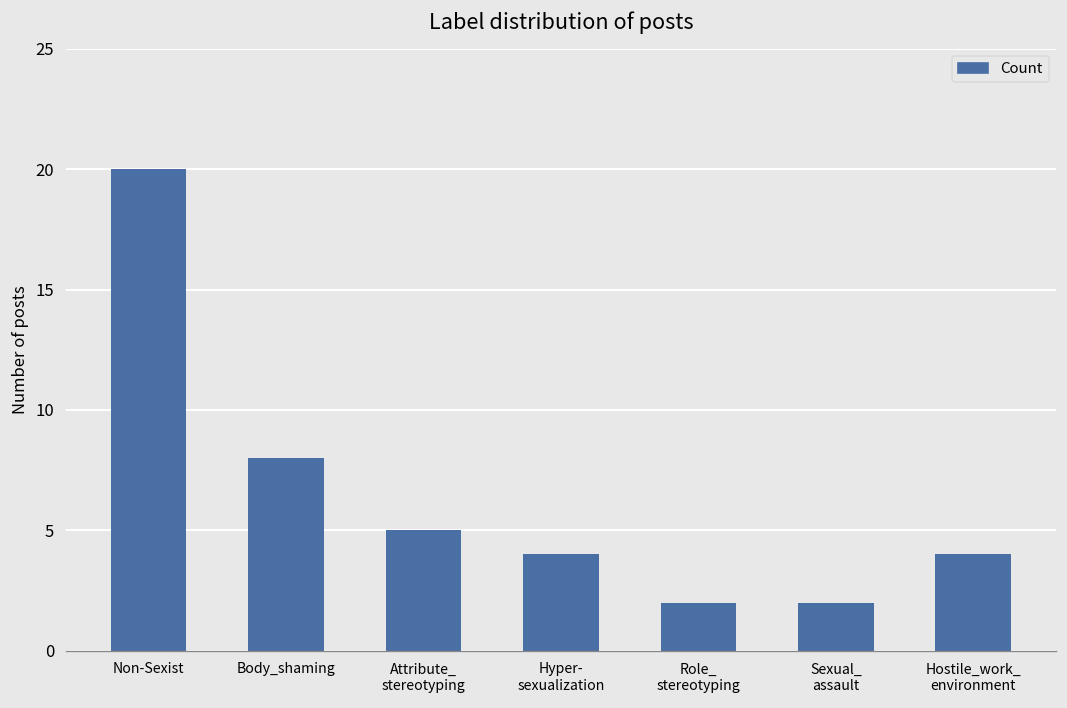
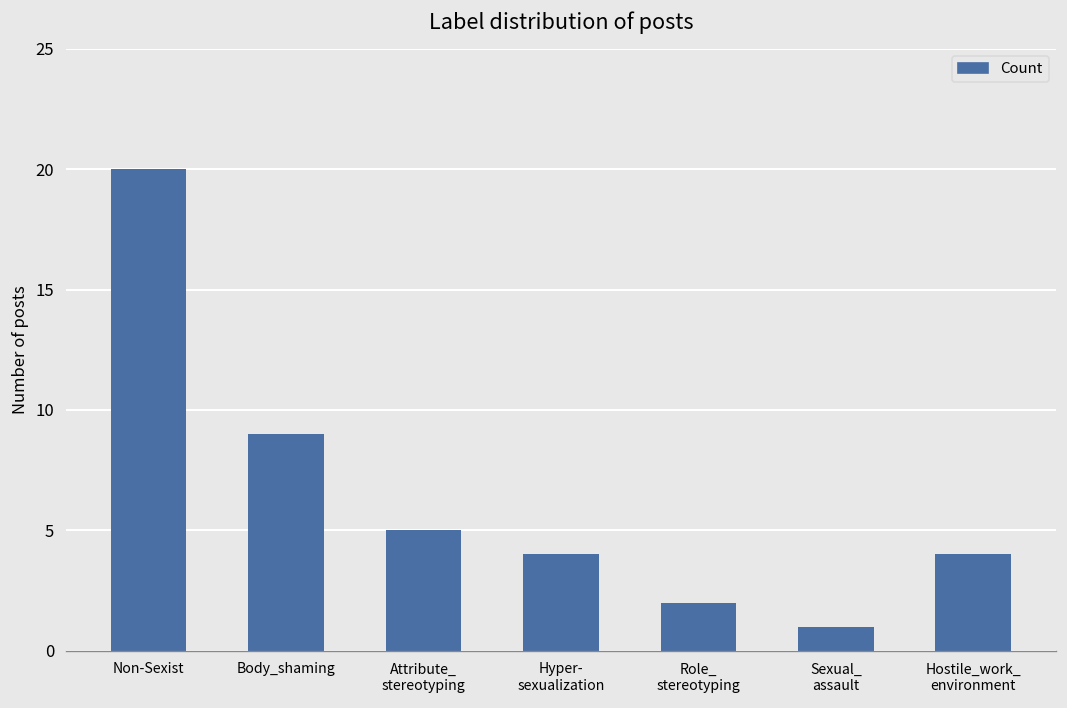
  {
    "Non-Sexist": 20,
-   "Body_shaming": 8,
+   "Body_shaming": 9,
    "Attribute_ stereotyping": 5,
    "Hyper- sexualization": 4,
    "Role_ stereotyping": 2,
-   "Sexual_ assault": 2,
+   "Sexual_ assault": 1,
    "Hostile_work_ environment": 4
  }
